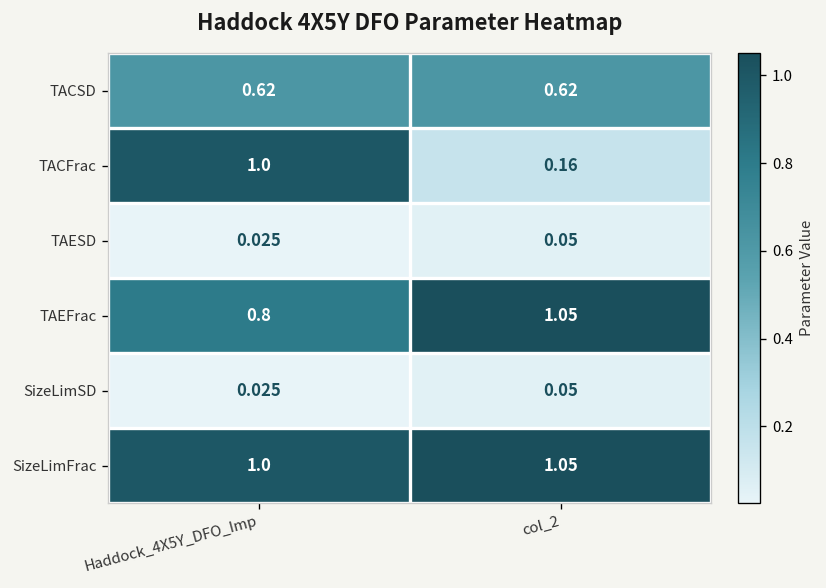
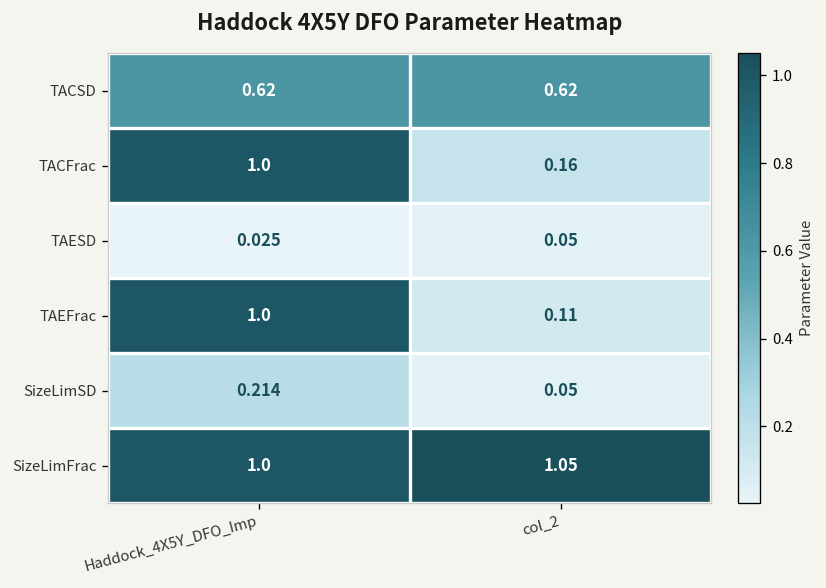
  {
    "TACSD": {
      "Haddock_4X5Y_DFO_Imp": 0.62,
      "col_2": 0.62
    },
    "TACFrac": {
      "Haddock_4X5Y_DFO_Imp": 1.0,
      "col_2": 0.16
    },
    "TAESD": {
      "Haddock_4X5Y_DFO_Imp": 0.025,
      "col_2": 0.05
    },
    "TAEFrac": {
-     "Haddock_4X5Y_DFO_Imp": 0.8,
-     "col_2": 1.05
+     "Haddock_4X5Y_DFO_Imp": 1.0,
+     "col_2": 0.11
    },
    "SizeLimSD": {
-     "Haddock_4X5Y_DFO_Imp": 0.025,
+     "Haddock_4X5Y_DFO_Imp": 0.214,
      "col_2": 0.05
    },
    "SizeLimFrac": {
      "Haddock_4X5Y_DFO_Imp": 1.0,
      "col_2": 1.05
    }
  }
